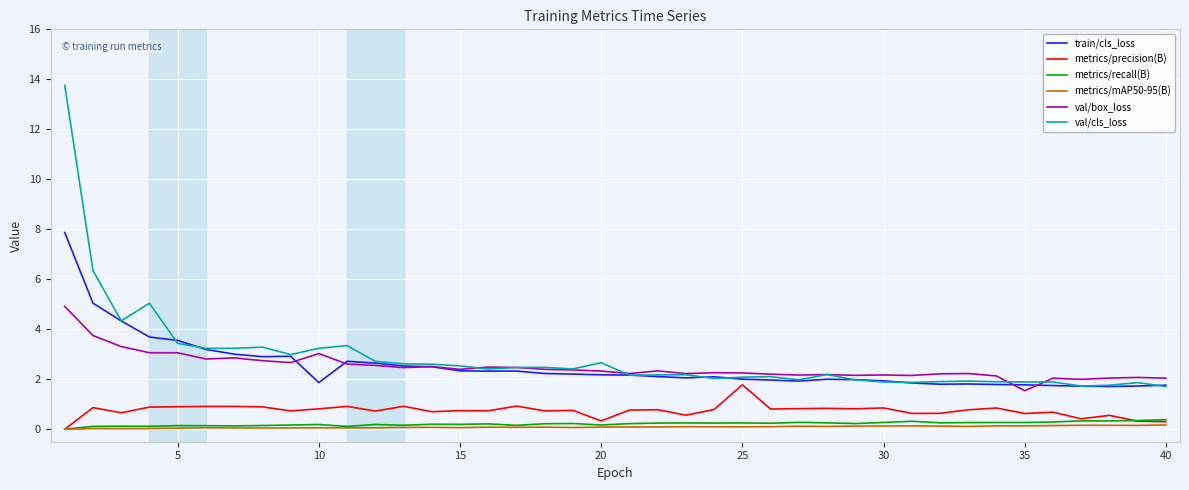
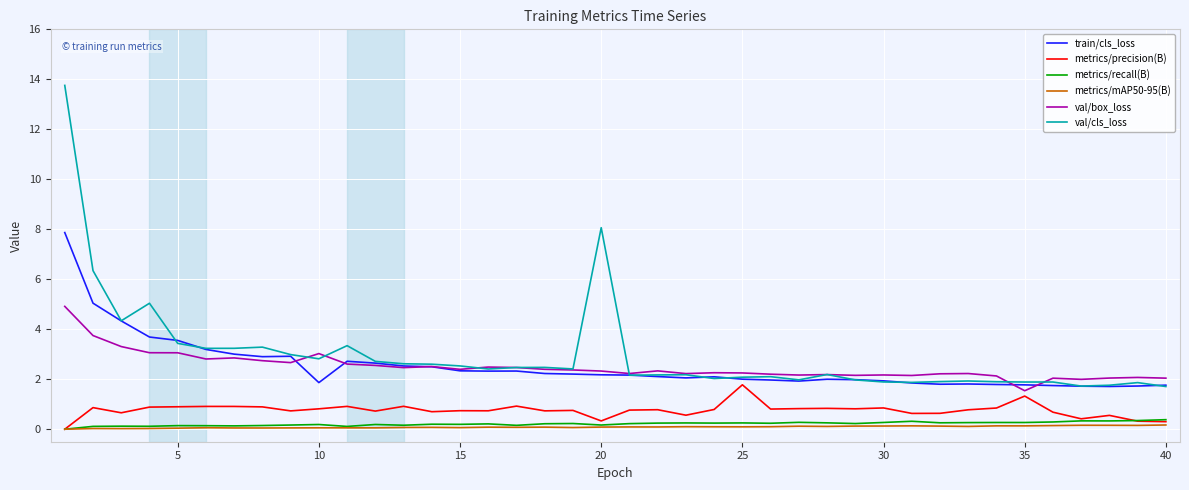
  {
    "train/cls_loss": {
      "5": 3.6,
      "10": 1.9,
      "20": 2.2,
      "35": 1.8
    },
    "metrics/precision(B)": {
      "5": 0.9,
      "10": 0.8,
      "15": 0.7,
      "20": 0.3,
      "25": 1.8,
      "30": 0.9,
-     "35": 0.6
+     "35": 1.3
    },
    "metrics/recall(B)": {
      "5": 0.1,
      "10": 0.2,
      "15": 0.2,
      "25": 0.3,
      "30": 0.3,
      "35": 0.3
    },
    "metrics/mAP50-95(B)": {
      "5": 0.0,
      "10": 0.1,
      "15": 0.1,
      "25": 0.1,
      "30": 0.1,
      "35": 0.1,
      "40": 0.2
    },
    "val/box_loss": {
      "5": 3.1,
      "10": 3.0,
      "20": 2.3,
      "25": 2.3,
      "30": 2.2,
      "35": 1.5,
      "40": 2.0
    },
    "val/cls_loss": {
      "5": 3.4,
-     "10": 3.2,
+     "10": 2.8,
      "15": 2.5,
-     "20": 2.7,
+     "20": 8.1,
      "35": 1.9
    }
  }
